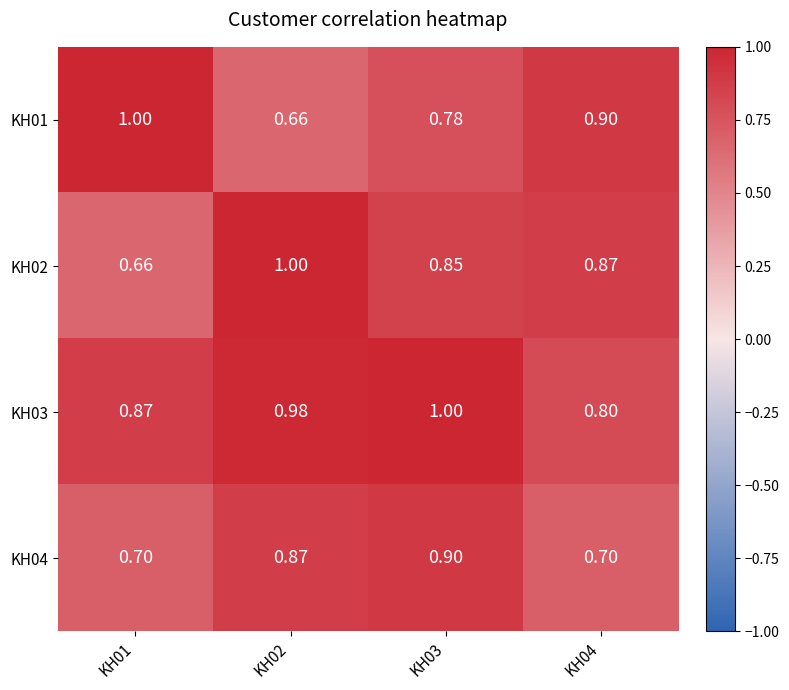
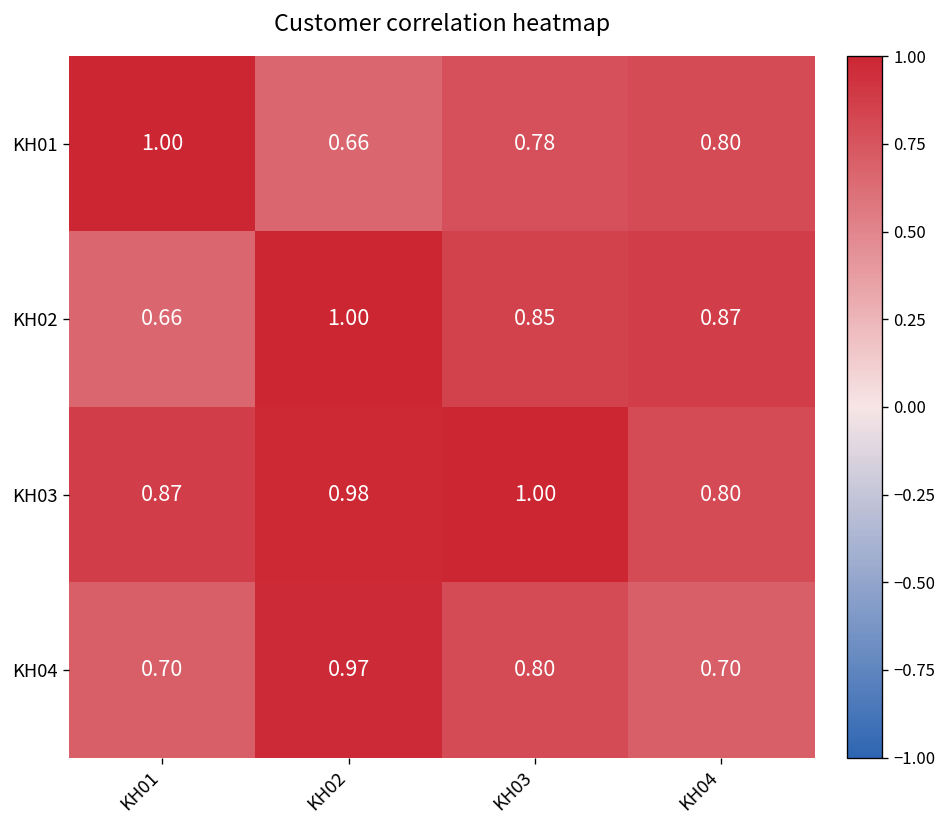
  {
    "KH01": {
      "KH01": 1.00,
      "KH02": 0.66,
      "KH03": 0.78,
-     "KH04": 0.90
+     "KH04": 0.80
    },
    "KH02": {
      "KH01": 0.66,
      "KH02": 1.00,
      "KH03": 0.85,
      "KH04": 0.87
    },
    "KH03": {
      "KH01": 0.87,
      "KH02": 0.98,
      "KH03": 1.00,
      "KH04": 0.80
    },
    "KH04": {
      "KH01": 0.70,
-     "KH02": 0.87,
-     "KH03": 0.90,
+     "KH02": 0.97,
+     "KH03": 0.80,
      "KH04": 0.70
    }
  }
